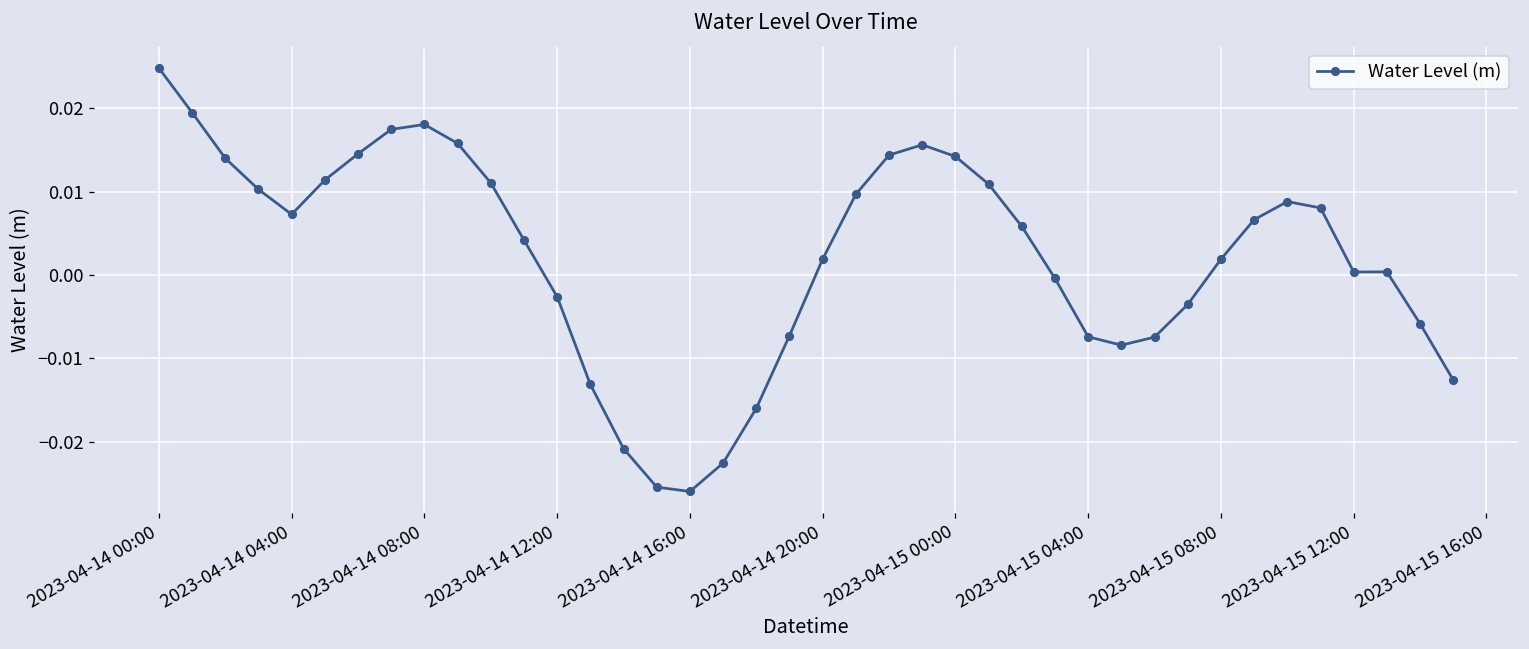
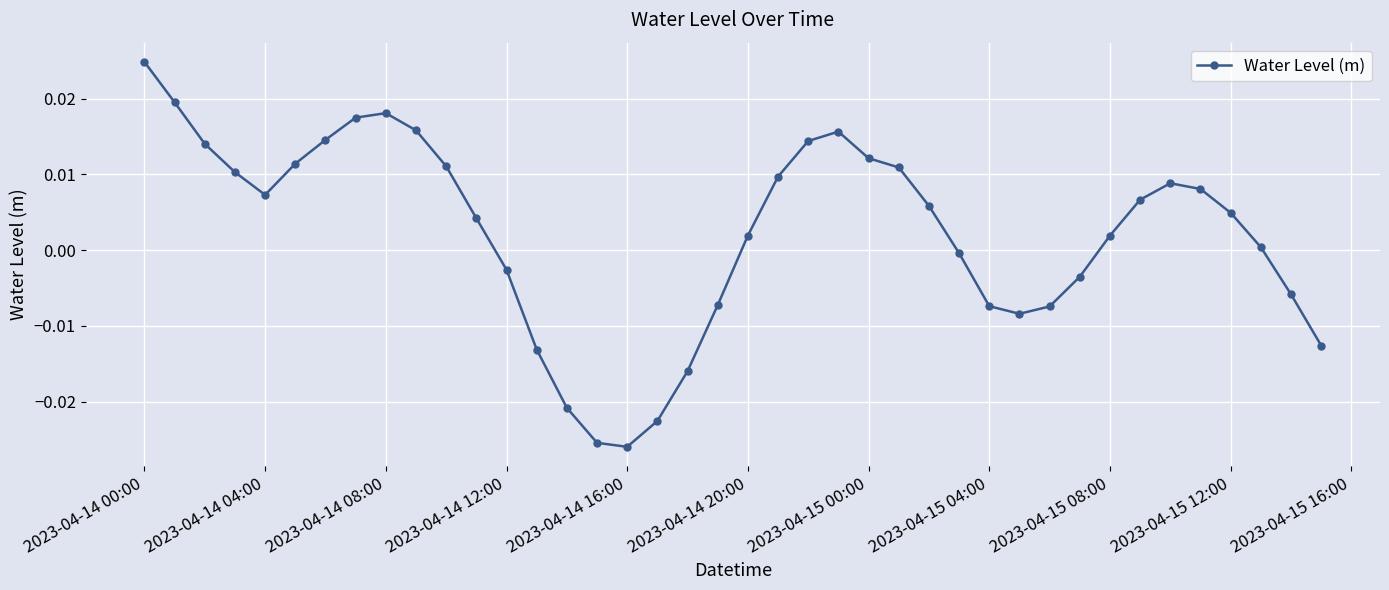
  {
    "2023-04-14 00:00": 0.025,
    "2023-04-14 04:00": 0.007,
    "2023-04-14 08:00": 0.018,
    "2023-04-14 12:00": -0.003,
    "2023-04-14 16:00": -0.026,
    "2023-04-14 20:00": 0.002,
-   "2023-04-15 00:00": 0.014,
+   "2023-04-15 00:00": 0.012,
    "2023-04-15 04:00": -0.007,
    "2023-04-15 08:00": 0.002,
-   "2023-04-15 12:00": 0.000
+   "2023-04-15 12:00": 0.005
  }
